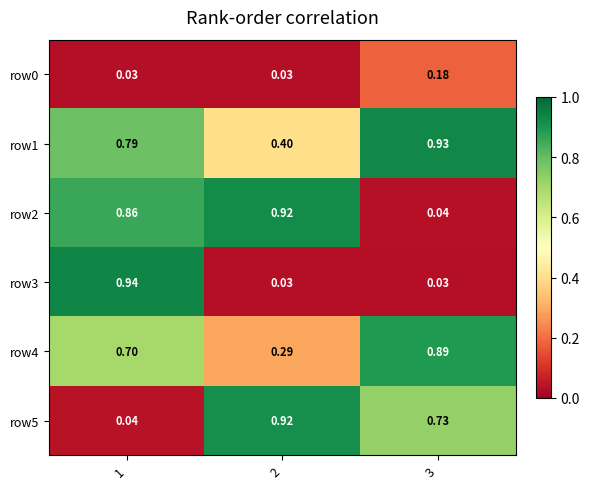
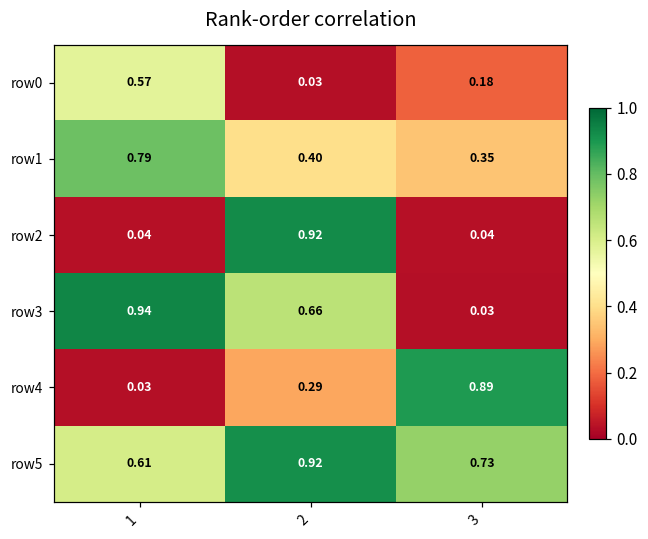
  {
    "row0": {
-     "1": 0.03,
+     "1": 0.57,
      "2": 0.03,
      "3": 0.18
    },
    "row1": {
      "1": 0.79,
      "2": 0.40,
-     "3": 0.93
+     "3": 0.35
    },
    "row2": {
-     "1": 0.86,
+     "1": 0.04,
      "2": 0.92,
      "3": 0.04
    },
    "row3": {
      "1": 0.94,
-     "2": 0.03,
+     "2": 0.66,
      "3": 0.03
    },
    "row4": {
-     "1": 0.70,
+     "1": 0.03,
      "2": 0.29,
      "3": 0.89
    },
    "row5": {
-     "1": 0.04,
+     "1": 0.61,
      "2": 0.92,
      "3": 0.73
    }
  }
